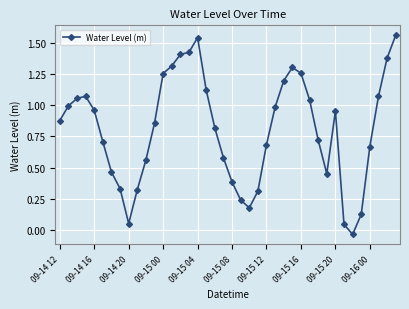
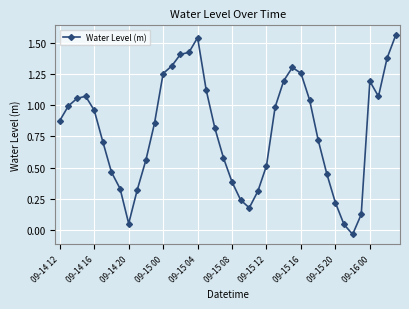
  {
    "09-14 12": 0.88,
    "09-14 16": 0.96,
    "09-14 20": 0.06,
    "09-15 00": 1.25,
    "09-15 04": 1.54,
    "09-15 08": 0.39,
-   "09-15 12": 0.69,
+   "09-15 12": 0.52,
    "09-15 16": 1.26,
-   "09-15 20": 0.95,
-   "09-16 00": 0.67
+   "09-15 20": 0.22,
+   "09-16 00": 1.19
  }
